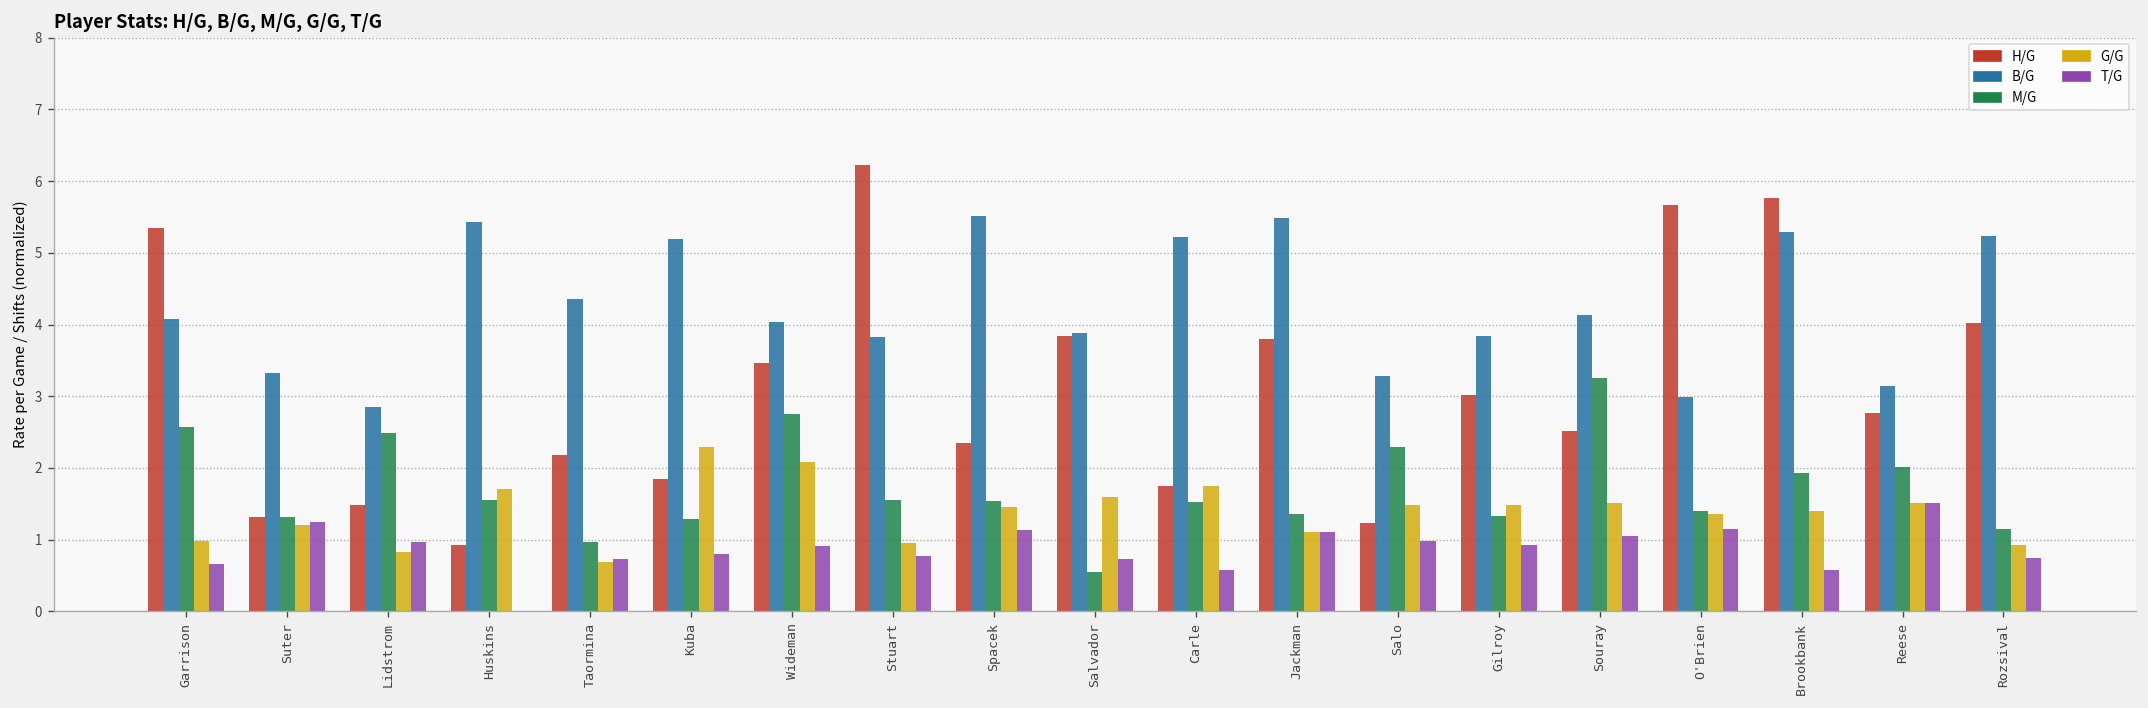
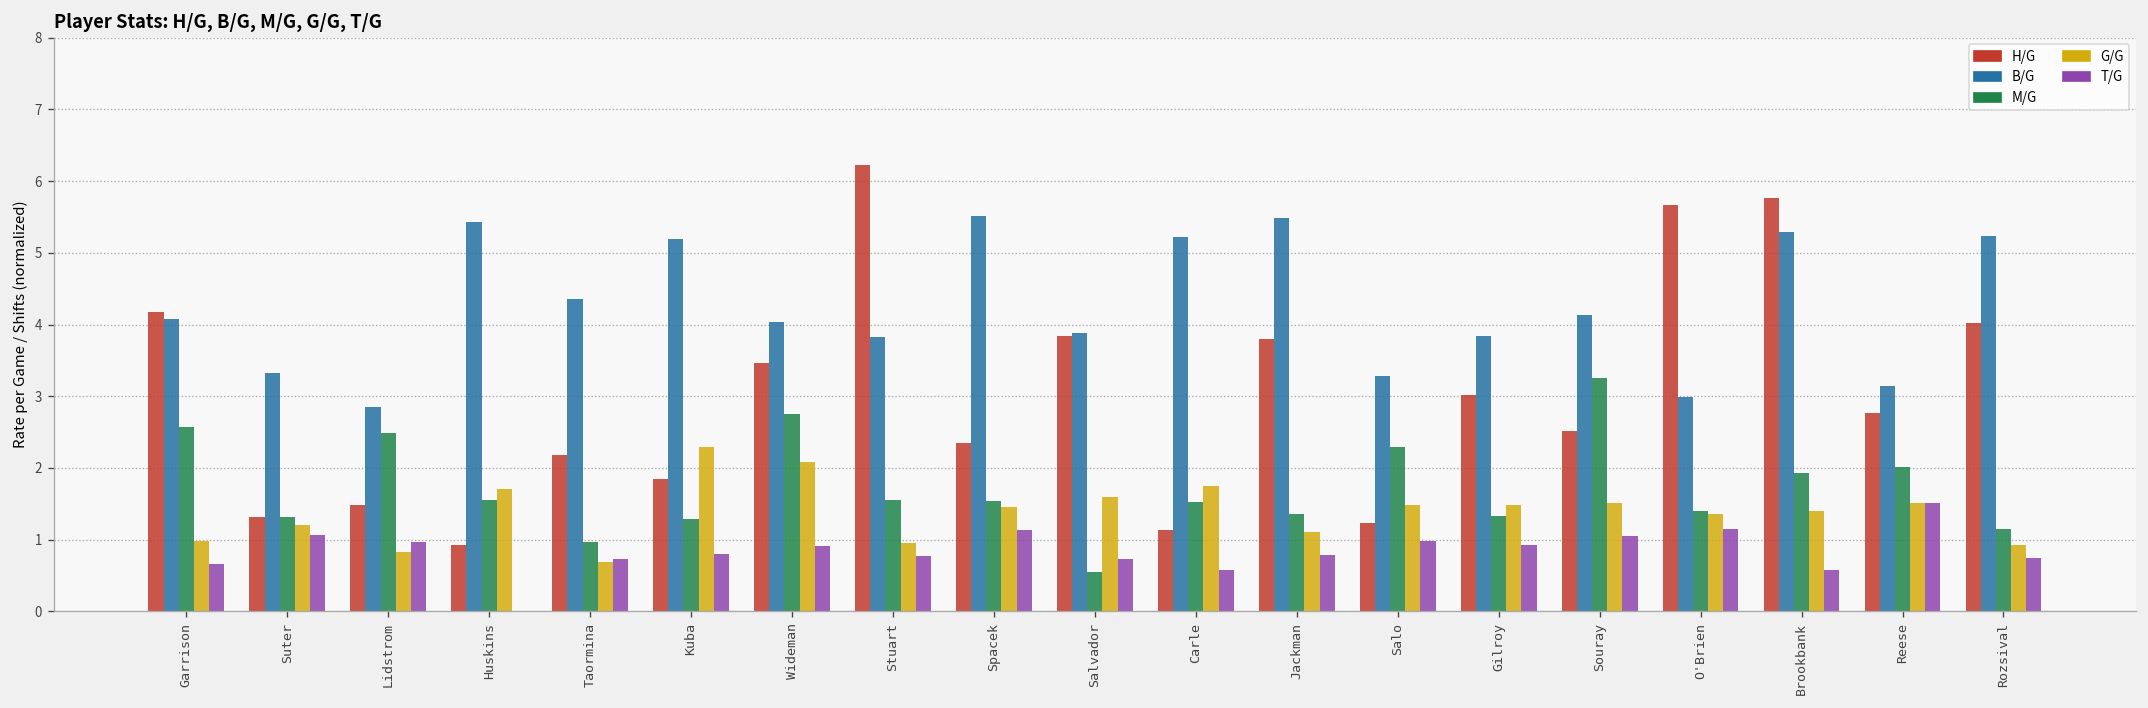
  {
    "H/G": {
-     "Garrison": 5.3,
+     "Garrison": 4.2,
      "Suter": 1.3,
      "Lidstrom": 1.5,
      "Huskins": 0.9,
      "Taormina": 2.2,
      "Kuba": 1.8,
      "Wideman": 3.5,
      "Stuart": 6.2,
      "Spacek": 2.4,
      "Salvador": 3.8,
-     "Carle": 1.7,
+     "Carle": 1.1,
      "Jackman": 3.8,
      "Salo": 1.2,
      "Gilroy": 3.0,
      "Souray": 2.5,
      "O'Brien": 5.7,
      "Brookbank": 5.8,
      "Reese": 2.8,
      "Rozsival": 4.0
    },
    "B/G": {
      "Garrison": 4.1,
      "Suter": 3.3,
      "Lidstrom": 2.8,
      "Huskins": 5.4,
      "Taormina": 4.4,
      "Kuba": 5.2,
      "Wideman": 4.0,
      "Stuart": 3.8,
      "Spacek": 5.5,
      "Salvador": 3.9,
      "Carle": 5.2,
      "Jackman": 5.5,
      "Salo": 3.3,
      "Gilroy": 3.8,
      "Souray": 4.1,
      "O'Brien": 3.0,
      "Brookbank": 5.3,
      "Reese": 3.1,
      "Rozsival": 5.2
    },
    "M/G": {
      "Garrison": 2.6,
      "Suter": 1.3,
      "Lidstrom": 2.5,
      "Huskins": 1.6,
      "Taormina": 1.0,
      "Kuba": 1.3,
      "Wideman": 2.8,
      "Stuart": 1.5,
      "Spacek": 1.5,
      "Salvador": 0.5,
      "Carle": 1.5,
      "Jackman": 1.4,
      "Salo": 2.3,
      "Gilroy": 1.3,
      "Souray": 3.3,
      "O'Brien": 1.4,
      "Brookbank": 1.9,
      "Reese": 2.0,
      "Rozsival": 1.2
    },
    "G/G": {
      "Garrison": 1.0,
      "Suter": 1.2,
      "Lidstrom": 0.8,
      "Huskins": 1.7,
      "Taormina": 0.7,
      "Kuba": 2.3,
      "Wideman": 2.1,
      "Stuart": 1.0,
      "Spacek": 1.5,
      "Salvador": 1.6,
      "Carle": 1.7,
      "Jackman": 1.1,
      "Salo": 1.5,
      "Gilroy": 1.5,
      "Souray": 1.5,
      "O'Brien": 1.4,
      "Brookbank": 1.4,
      "Reese": 1.5,
      "Rozsival": 0.9
    },
    "T/G": {
      "Garrison": 0.7,
-     "Suter": 1.2,
+     "Suter": 1.1,
      "Lidstrom": 1.0,
      "Huskins": 0.0,
      "Taormina": 0.7,
      "Kuba": 0.8,
      "Wideman": 0.9,
      "Stuart": 0.8,
      "Spacek": 1.1,
      "Salvador": 0.7,
      "Carle": 0.6,
-     "Jackman": 1.1,
+     "Jackman": 0.8,
      "Salo": 1.0,
      "Gilroy": 0.9,
      "Souray": 1.1,
      "O'Brien": 1.2,
      "Brookbank": 0.6,
      "Reese": 1.5,
      "Rozsival": 0.7
    }
  }
